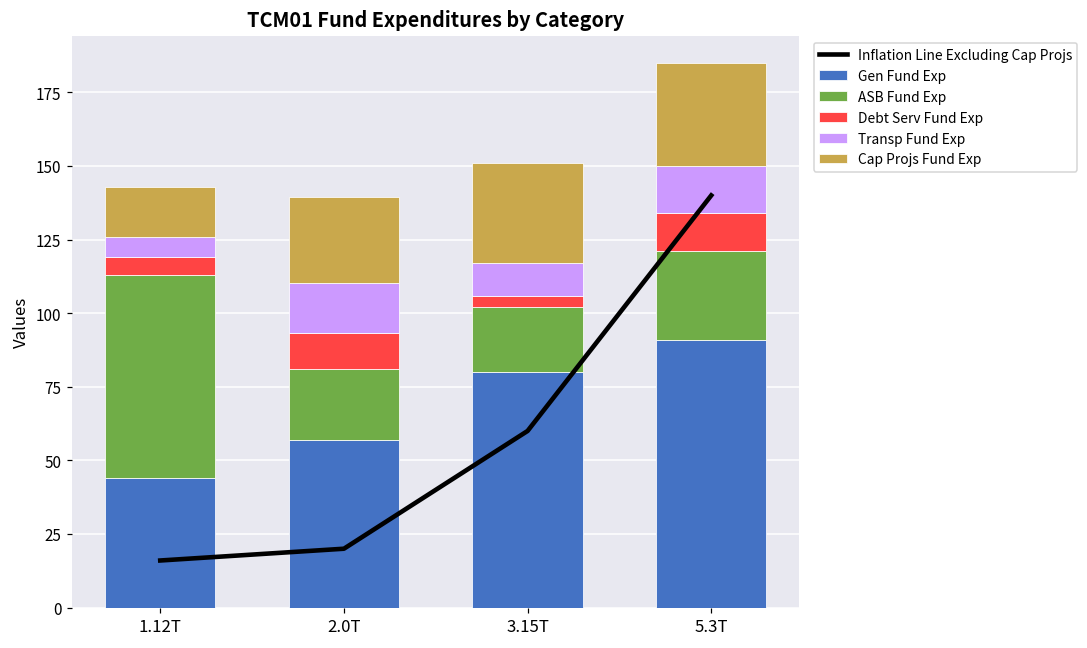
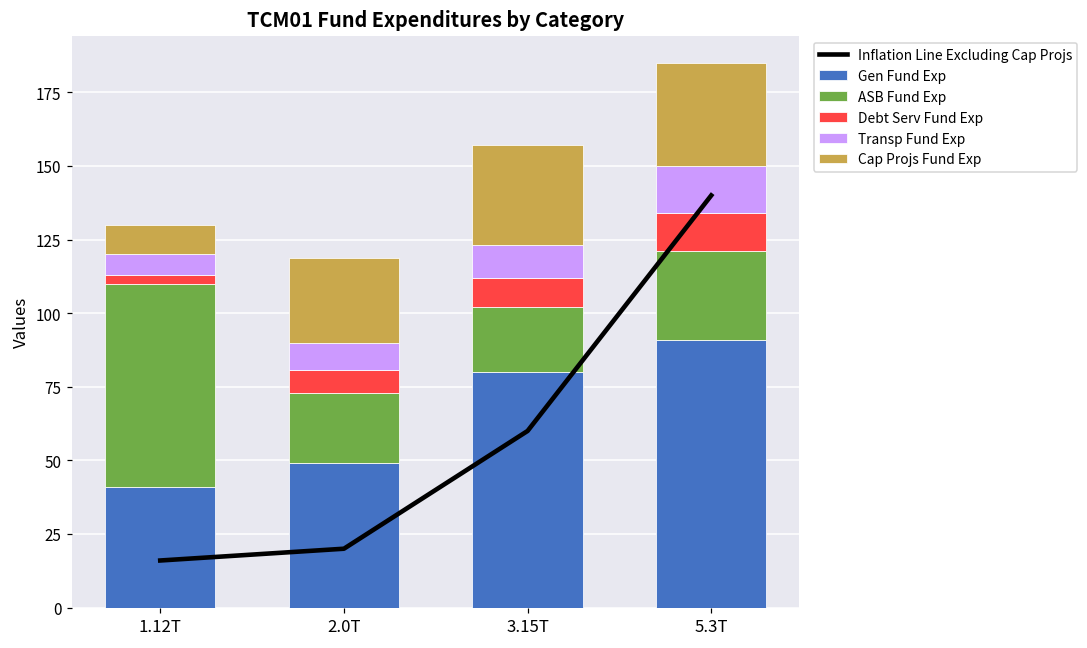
  {
    "Gen Fund Exp": {
-     "1.12T": 44,
-     "2.0T": 57,
+     "1.12T": 41,
+     "2.0T": 49,
      "3.15T": 80,
      "5.3T": 91
    },
    "Inflation Line Excluding Cap Projs": {
      "1.12T": 16,
      "2.0T": 20,
      "3.15T": 60,
      "5.3T": 140
    },
    "ASB Fund Exp": {
      "1.12T": 69,
      "2.0T": 24,
      "3.15T": 22,
      "5.3T": 30
    },
    "Debt Serv Fund Exp": {
-     "1.12T": 6,
-     "2.0T": 12,
-     "3.15T": 4,
+     "1.12T": 3,
+     "2.0T": 8,
+     "3.15T": 10,
      "5.3T": 13
    },
    "Transp Fund Exp": {
      "1.12T": 7,
-     "2.0T": 17,
+     "2.0T": 9,
      "3.15T": 11,
      "5.3T": 16
    },
    "Cap Projs Fund Exp": {
-     "1.12T": 17,
+     "1.12T": 10,
      "2.0T": 29,
      "3.15T": 34,
      "5.3T": 35
    }
  }
